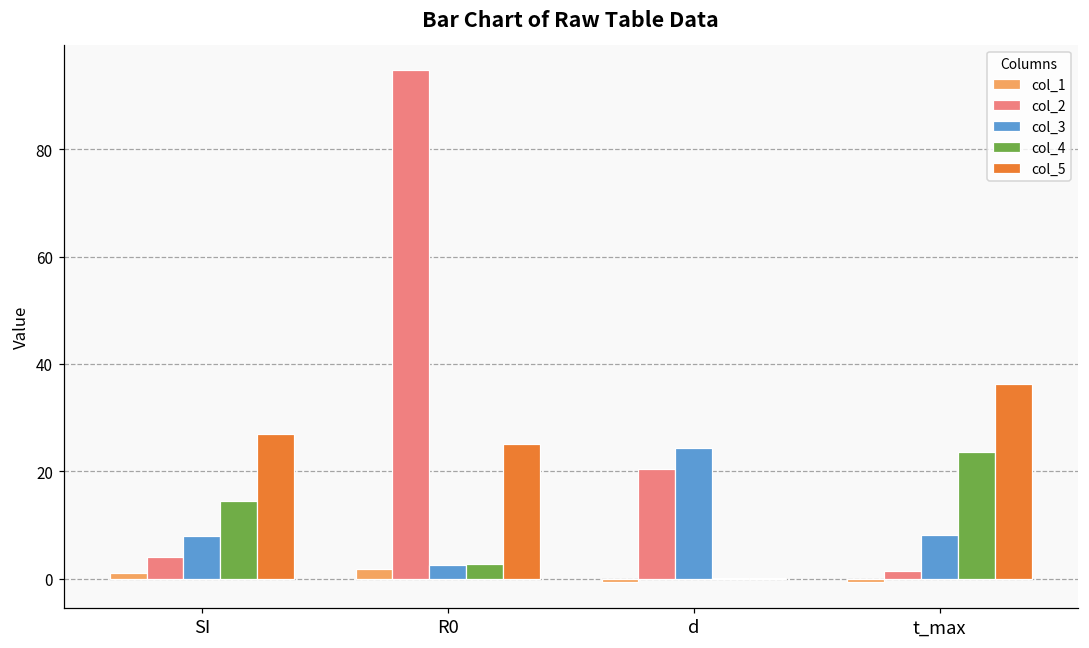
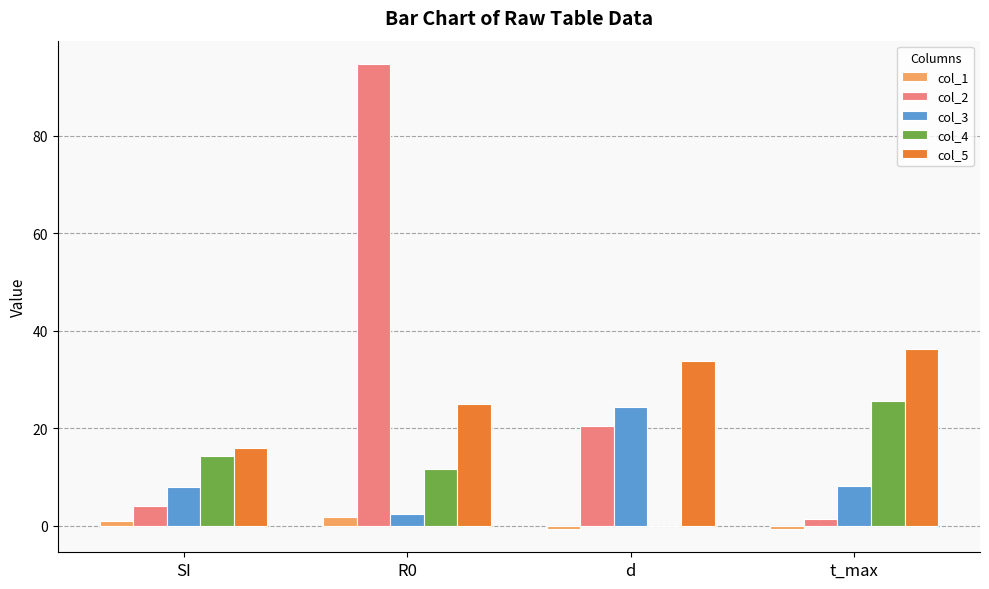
  {
    "col_3": {
      "SI": 8,
      "R0": 3,
      "d": 24,
      "t_max": 8
    },
    "col_4": {
      "SI": 14,
-     "R0": 3,
-     "t_max": 24
+     "R0": 12,
+     "t_max": 26
    },
    "col_5": {
-     "SI": 27,
+     "SI": 16,
      "R0": 25,
-     "d": 0,
+     "d": 34,
      "t_max": 36
    }
  }
